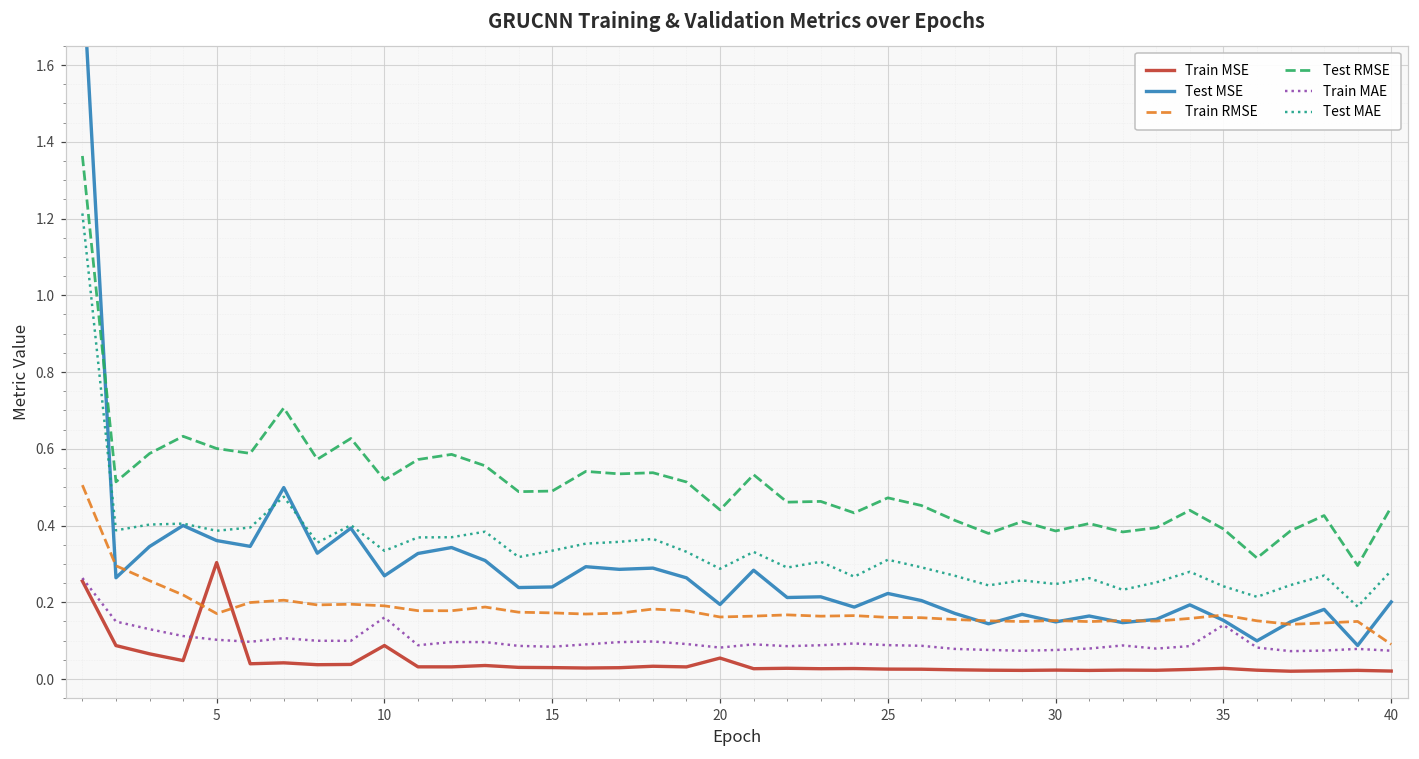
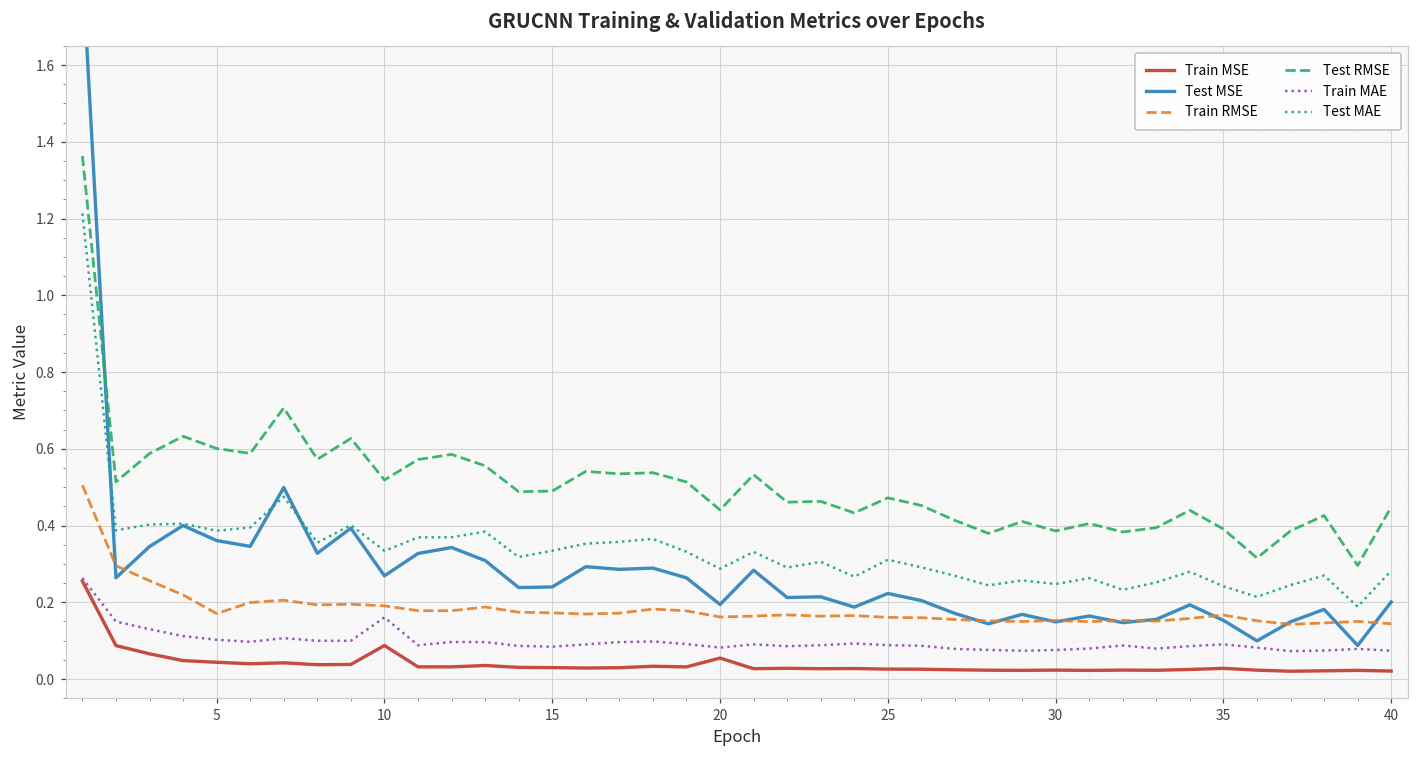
  {
    "Train MSE": {
-     "5": 0.30,
+     "5": 0.04,
      "10": 0.09,
      "15": 0.03,
      "20": 0.05,
      "25": 0.03,
      "30": 0.02,
      "35": 0.03,
      "40": 0.02
    },
    "Test MSE": {
      "5": 0.36,
      "10": 0.27,
      "15": 0.24,
      "20": 0.19,
      "25": 0.22,
      "35": 0.15,
      "40": 0.20
    },
    "Train RMSE": {
      "5": 0.17,
      "10": 0.19,
      "15": 0.17,
      "20": 0.16,
      "25": 0.16,
      "35": 0.17,
-     "40": 0.09
+     "40": 0.14
    },
    "Train MAE": {
      "5": 0.10,
      "10": 0.16,
      "15": 0.08,
      "20": 0.08,
      "25": 0.09,
      "30": 0.08,
-     "35": 0.14,
+     "35": 0.09,
      "40": 0.07
    }
  }
